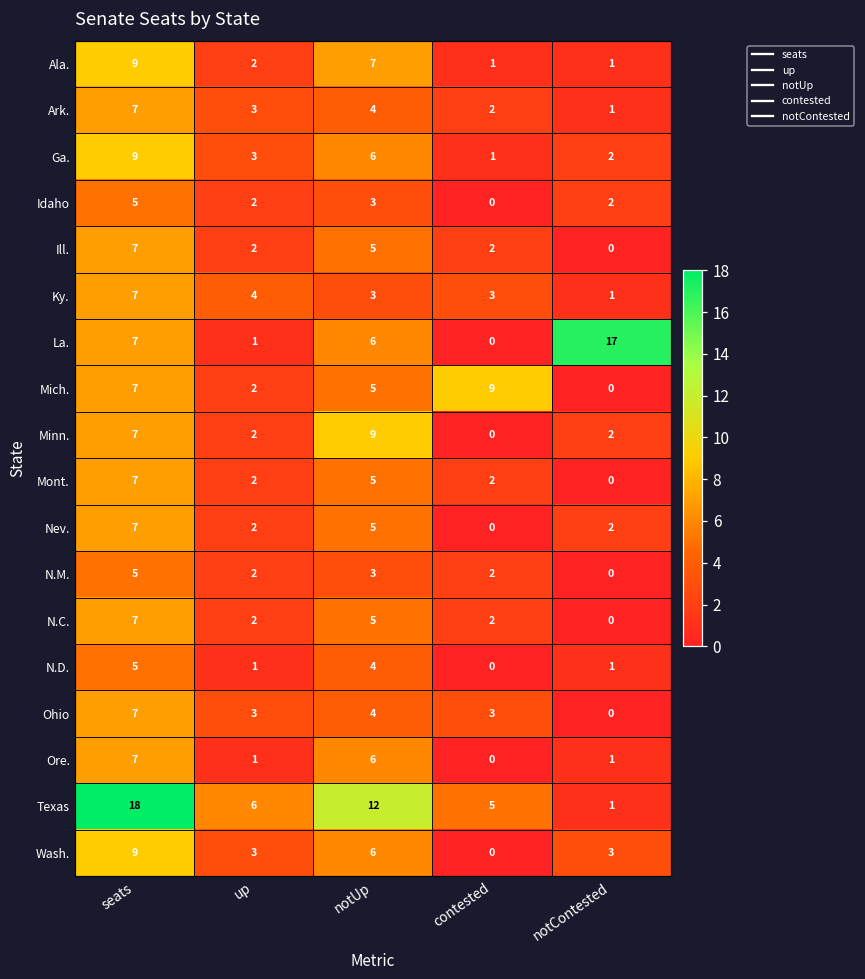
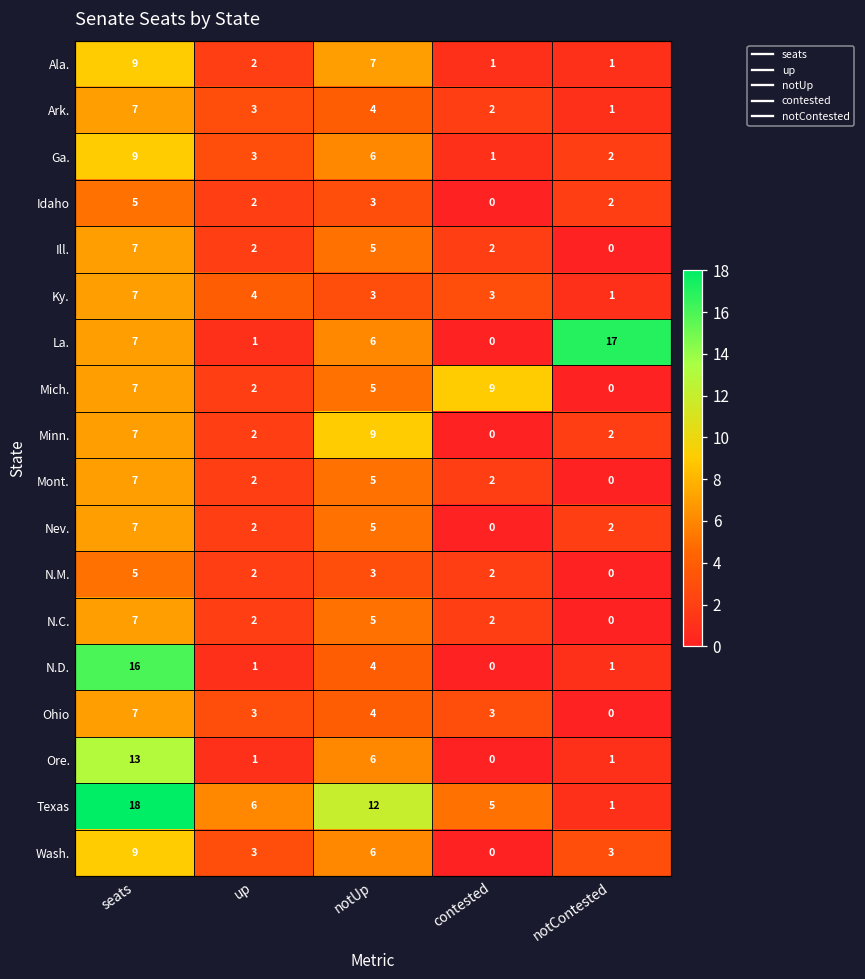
  {
    "Ala.": {
      "seats": 9,
      "up": 2,
      "notUp": 7,
      "contested": 1,
      "notContested": 1
    },
    "Ark.": {
      "seats": 7,
      "up": 3,
      "notUp": 4,
      "contested": 2,
      "notContested": 1
    },
    "Ga.": {
      "seats": 9,
      "up": 3,
      "notUp": 6,
      "contested": 1,
      "notContested": 2
    },
    "Idaho": {
      "seats": 5,
      "up": 2,
      "notUp": 3,
      "contested": 0,
      "notContested": 2
    },
    "Ill.": {
      "seats": 7,
      "up": 2,
      "notUp": 5,
      "contested": 2,
      "notContested": 0
    },
    "Ky.": {
      "seats": 7,
      "up": 4,
      "notUp": 3,
      "contested": 3,
      "notContested": 1
    },
    "La.": {
      "seats": 7,
      "up": 1,
      "notUp": 6,
      "contested": 0,
      "notContested": 17
    },
    "Mich.": {
      "seats": 7,
      "up": 2,
      "notUp": 5,
      "contested": 9,
      "notContested": 0
    },
    "Minn.": {
      "seats": 7,
      "up": 2,
      "notUp": 9,
      "contested": 0,
      "notContested": 2
    },
    "Mont.": {
      "seats": 7,
      "up": 2,
      "notUp": 5,
      "contested": 2,
      "notContested": 0
    },
    "Nev.": {
      "seats": 7,
      "up": 2,
      "notUp": 5,
      "contested": 0,
      "notContested": 2
    },
    "N.M.": {
      "seats": 5,
      "up": 2,
      "notUp": 3,
      "contested": 2,
      "notContested": 0
    },
    "N.C.": {
      "seats": 7,
      "up": 2,
      "notUp": 5,
      "contested": 2,
      "notContested": 0
    },
    "N.D.": {
-     "seats": 5,
+     "seats": 16,
      "up": 1,
      "notUp": 4,
      "contested": 0,
      "notContested": 1
    },
    "Ohio": {
      "seats": 7,
      "up": 3,
      "notUp": 4,
      "contested": 3,
      "notContested": 0
    },
    "Ore.": {
-     "seats": 7,
+     "seats": 13,
      "up": 1,
      "notUp": 6,
      "contested": 0,
      "notContested": 1
    },
    "Texas": {
      "seats": 18,
      "up": 6,
      "notUp": 12,
      "contested": 5,
      "notContested": 1
    },
    "Wash.": {
      "seats": 9,
      "up": 3,
      "notUp": 6,
      "contested": 0,
      "notContested": 3
    }
  }
